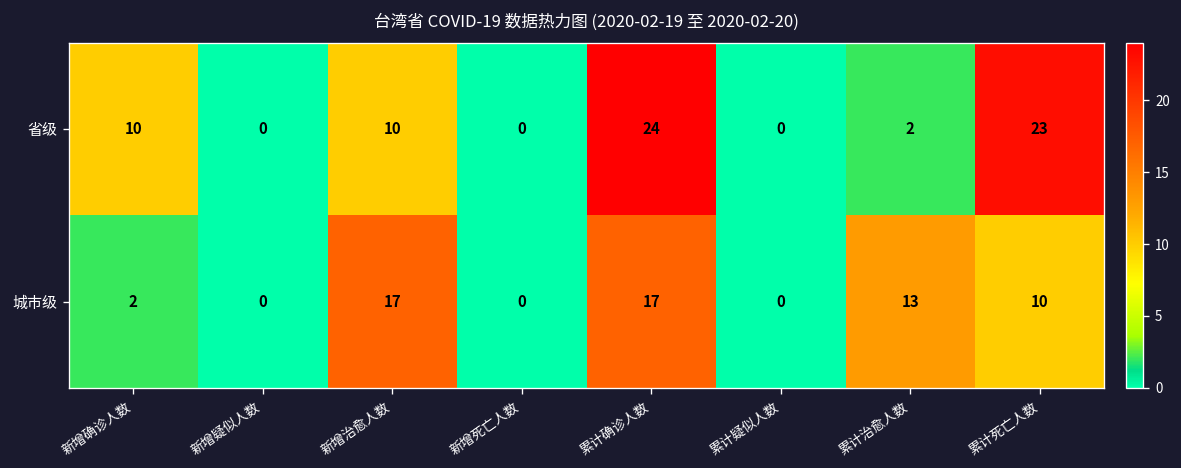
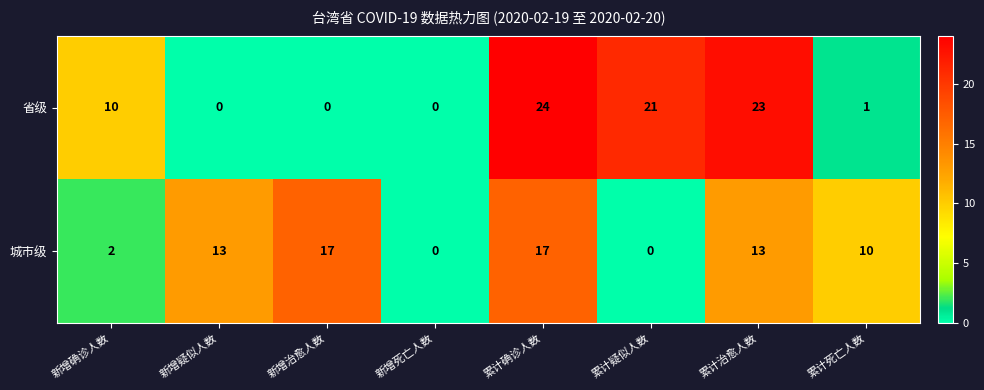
  {
    "省级": {
      "新增确诊人数": 10,
      "新增疑似人数": 0,
-     "新增治愈人数": 10,
+     "新增治愈人数": 0,
      "新增死亡人数": 0,
      "累计确诊人数": 24,
-     "累计疑似人数": 0,
-     "累计治愈人数": 2,
-     "累计死亡人数": 23
+     "累计疑似人数": 21,
+     "累计治愈人数": 23,
+     "累计死亡人数": 1
    },
    "城市级": {
      "新增确诊人数": 2,
-     "新增疑似人数": 0,
+     "新增疑似人数": 13,
      "新增治愈人数": 17,
      "新增死亡人数": 0,
      "累计确诊人数": 17,
      "累计疑似人数": 0,
      "累计治愈人数": 13,
      "累计死亡人数": 10
    }
  }
